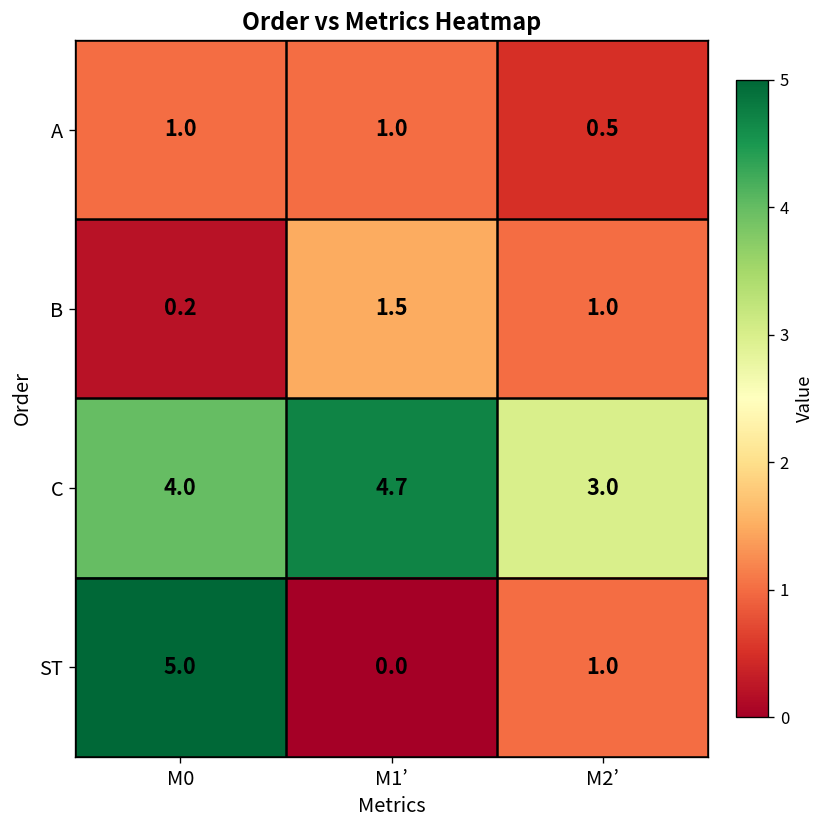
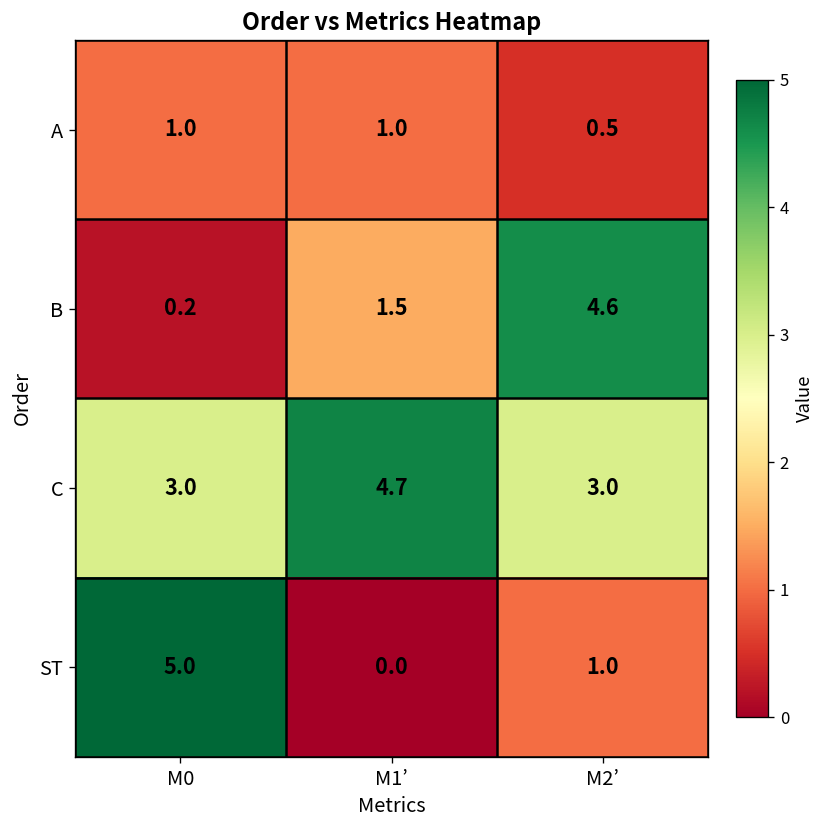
  {
    "A": {
      "M0": 1.0,
      "M1’": 1.0,
      "M2’": 0.5
    },
    "B": {
      "M0": 0.2,
      "M1’": 1.5,
-     "M2’": 1.0
+     "M2’": 4.6
    },
    "C": {
-     "M0": 4.0,
+     "M0": 3.0,
      "M1’": 4.7,
      "M2’": 3.0
    },
    "ST": {
      "M0": 5.0,
      "M1’": 0.0,
      "M2’": 1.0
    }
  }
